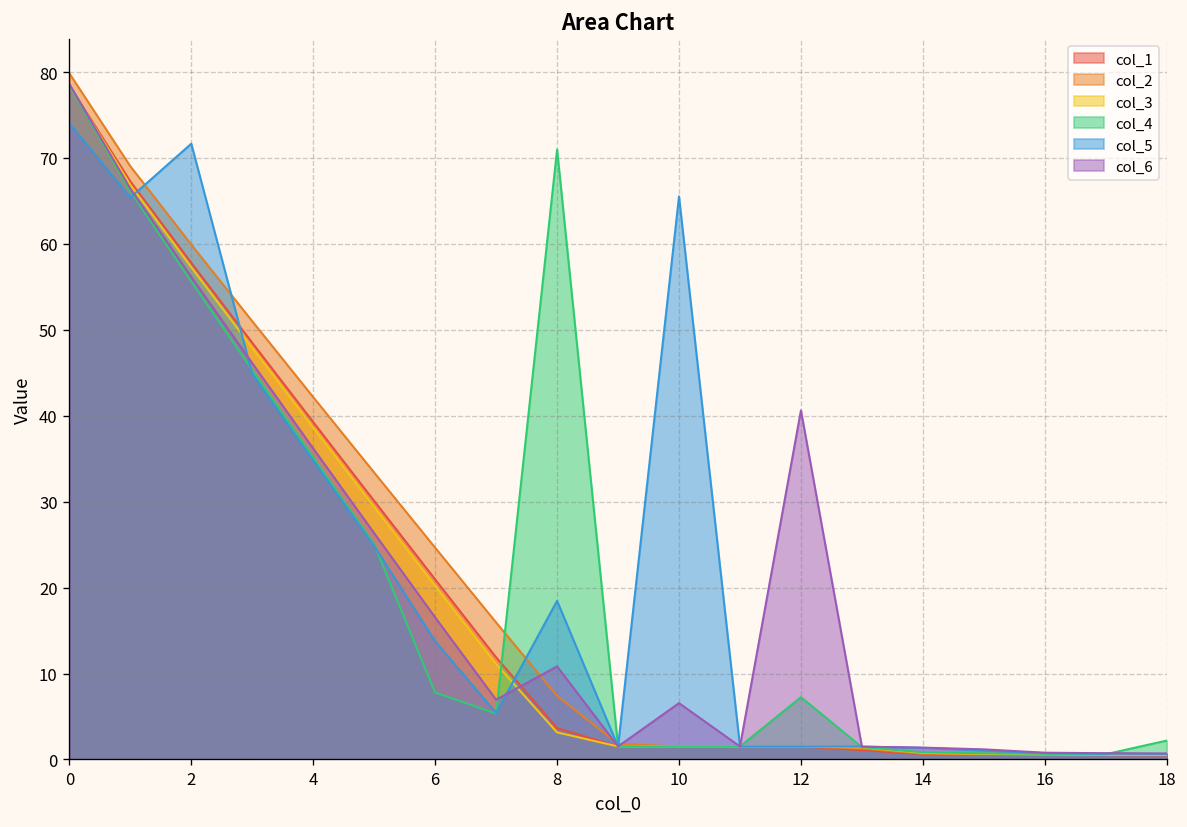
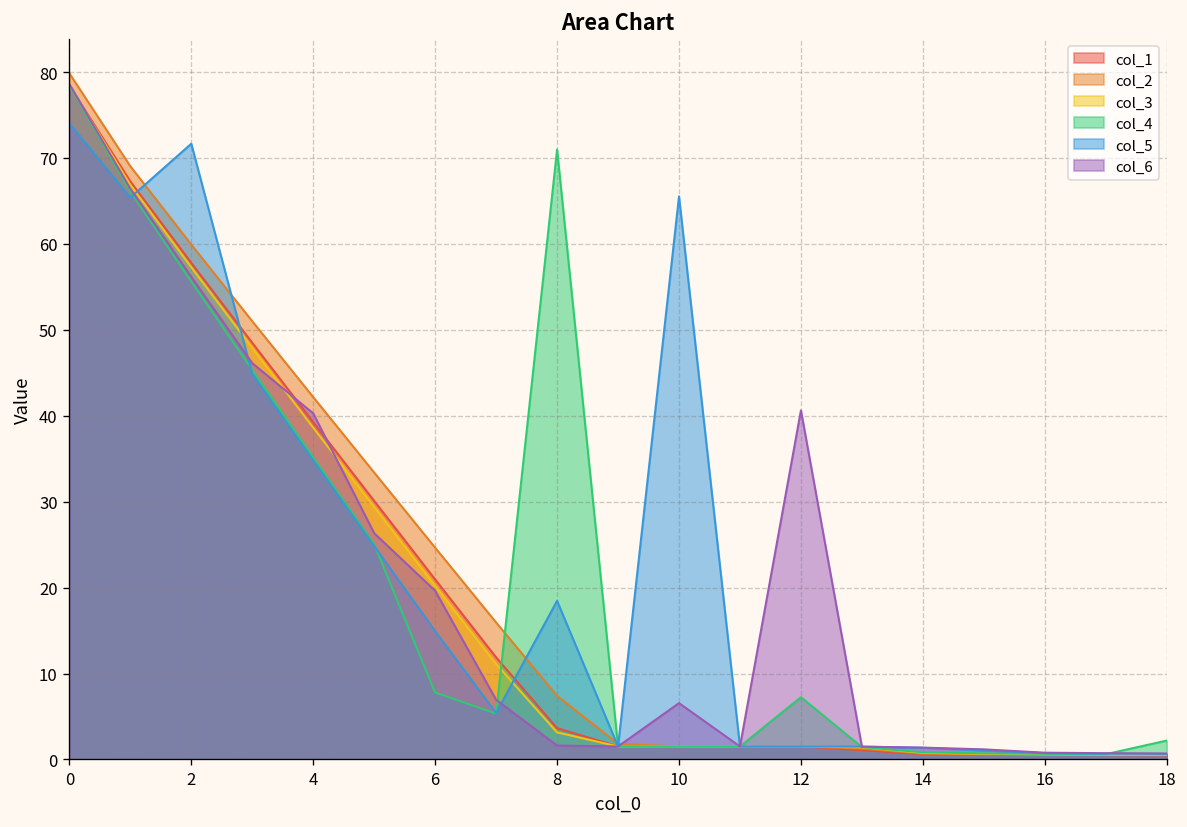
  {
    "col_4": {
      "2": 56,
      "6": 8,
      "8": 71,
      "12": 7,
      "18": 2
    },
    "col_5": {
      "0": 74,
      "2": 72,
-     "6": 14,
+     "6": 15,
      "8": 18,
      "10": 66
    },
    "col_6": {
      "2": 56,
-     "4": 36,
-     "6": 17,
-     "8": 11,
+     "4": 40,
+     "6": 20,
+     "8": 2,
      "10": 7,
      "12": 41
    }
  }
